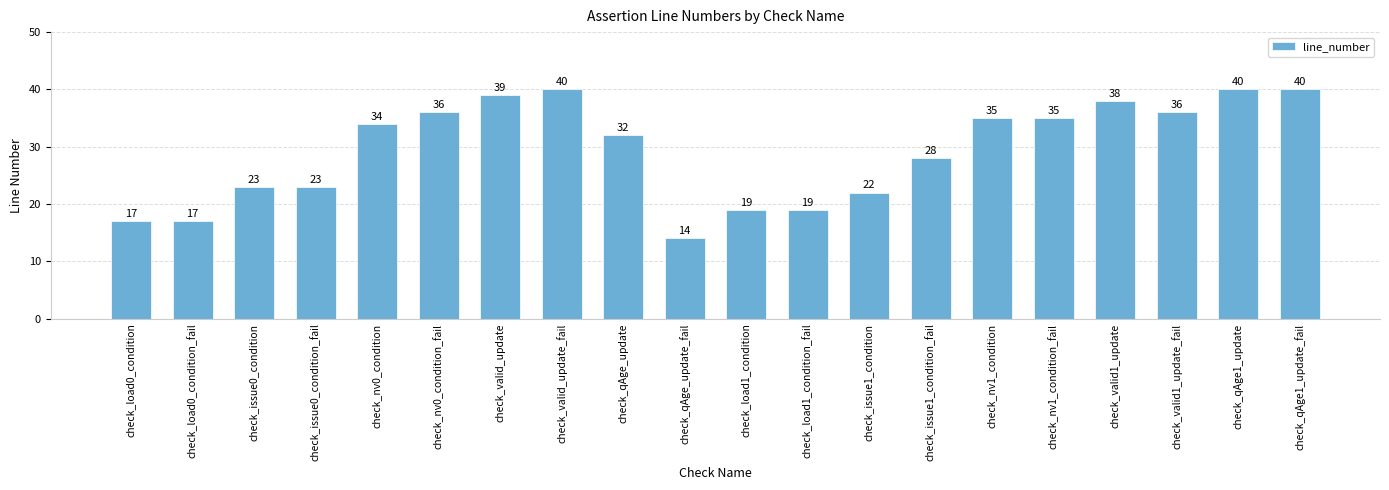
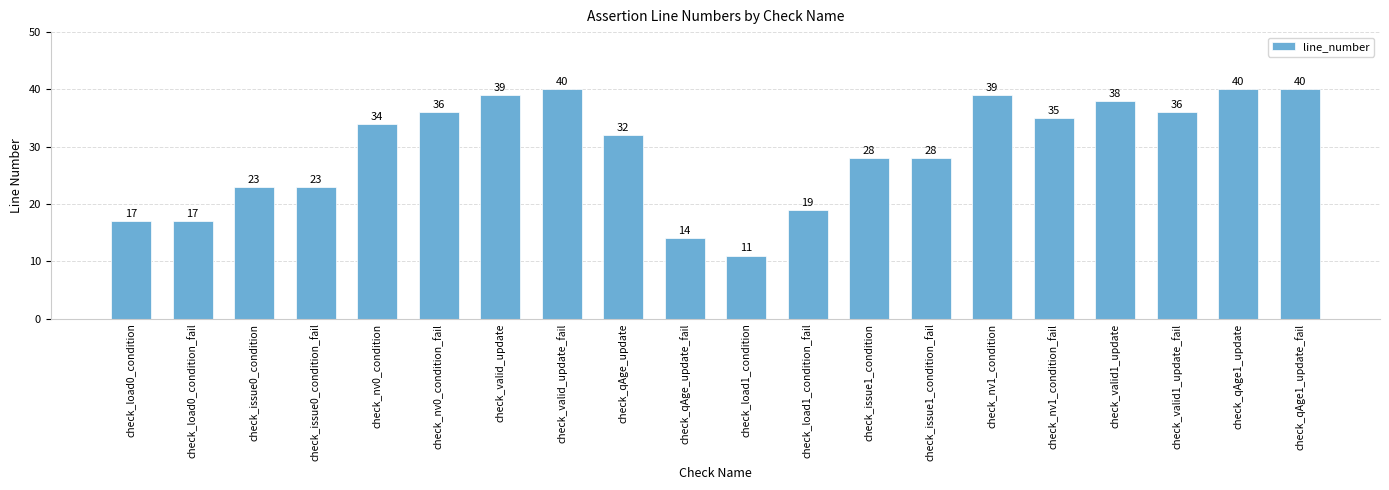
  {
    "check_load0_condition": 17,
    "check_load0_condition_fail": 17,
    "check_issue0_condition": 23,
    "check_issue0_condition_fail": 23,
    "check_nv0_condition": 34,
    "check_nv0_condition_fail": 36,
    "check_valid_update": 39,
    "check_valid_update_fail": 40,
    "check_qAge_update": 32,
    "check_qAge_update_fail": 14,
-   "check_load1_condition": 19,
+   "check_load1_condition": 11,
    "check_load1_condition_fail": 19,
-   "check_issue1_condition": 22,
+   "check_issue1_condition": 28,
    "check_issue1_condition_fail": 28,
-   "check_nv1_condition": 35,
+   "check_nv1_condition": 39,
    "check_nv1_condition_fail": 35,
    "check_valid1_update": 38,
    "check_valid1_update_fail": 36,
    "check_qAge1_update": 40,
    "check_qAge1_update_fail": 40
  }
